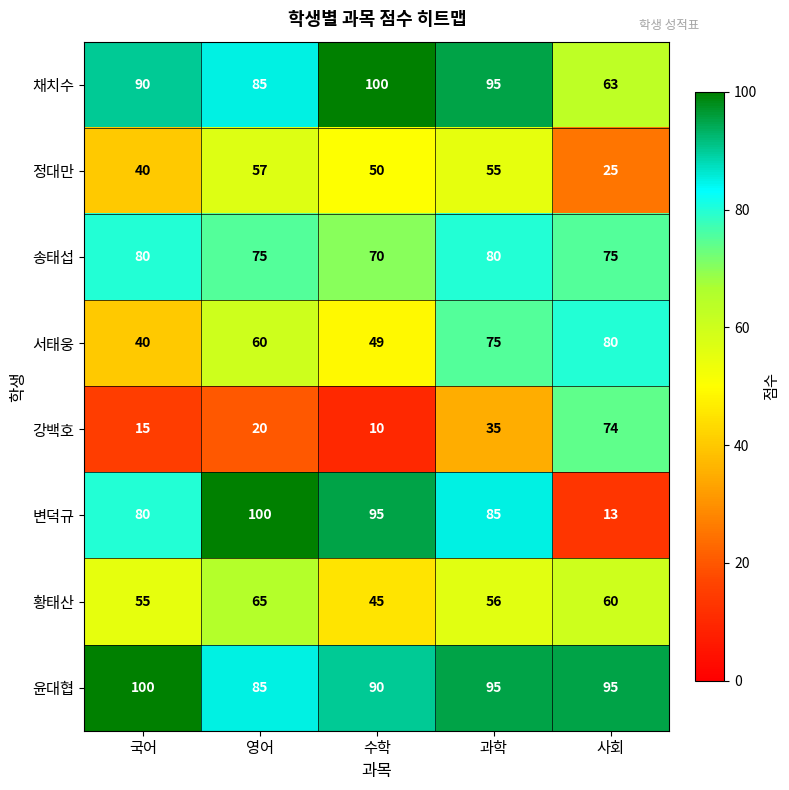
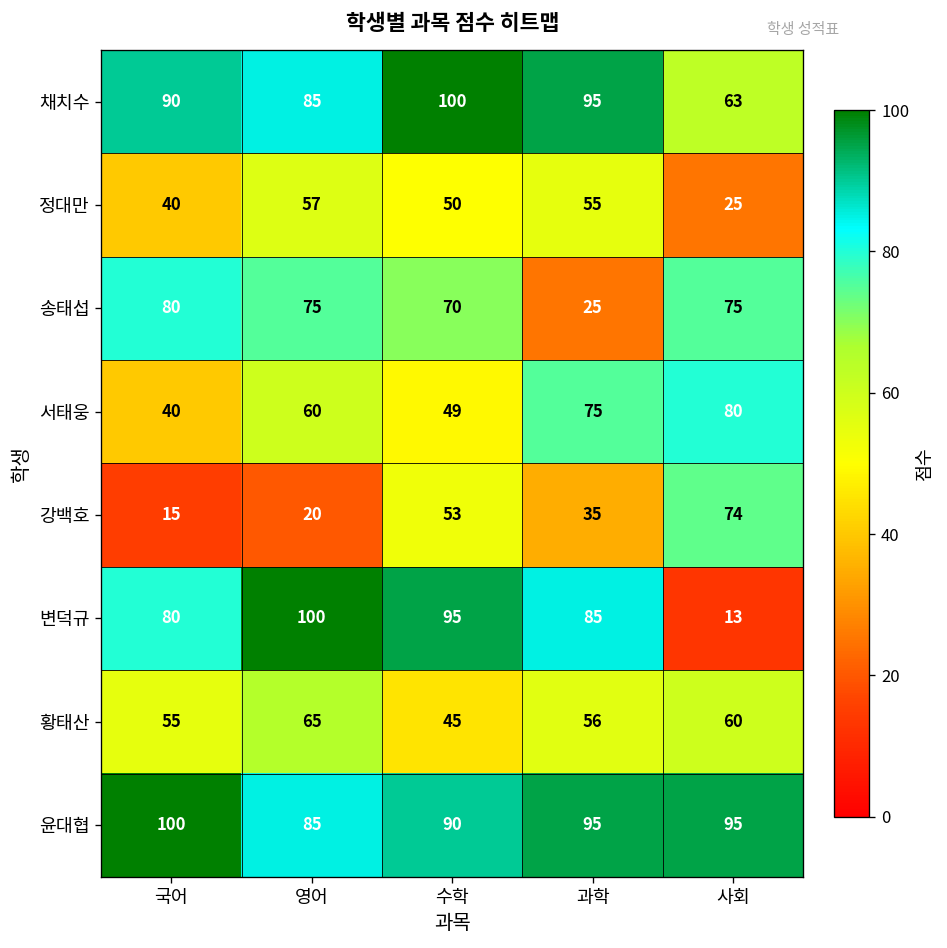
  {
    "채치수": {
      "국어": 90,
      "영어": 85,
      "수학": 100,
      "과학": 95,
      "사회": 63
    },
    "정대만": {
      "국어": 40,
      "영어": 57,
      "수학": 50,
      "과학": 55,
      "사회": 25
    },
    "송태섭": {
      "국어": 80,
      "영어": 75,
      "수학": 70,
-     "과학": 80,
+     "과학": 25,
      "사회": 75
    },
    "서태웅": {
      "국어": 40,
      "영어": 60,
      "수학": 49,
      "과학": 75,
      "사회": 80
    },
    "강백호": {
      "국어": 15,
      "영어": 20,
-     "수학": 10,
+     "수학": 53,
      "과학": 35,
      "사회": 74
    },
    "변덕규": {
      "국어": 80,
      "영어": 100,
      "수학": 95,
      "과학": 85,
      "사회": 13
    },
    "황태산": {
      "국어": 55,
      "영어": 65,
      "수학": 45,
      "과학": 56,
      "사회": 60
    },
    "윤대협": {
      "국어": 100,
      "영어": 85,
      "수학": 90,
      "과학": 95,
      "사회": 95
    }
  }
